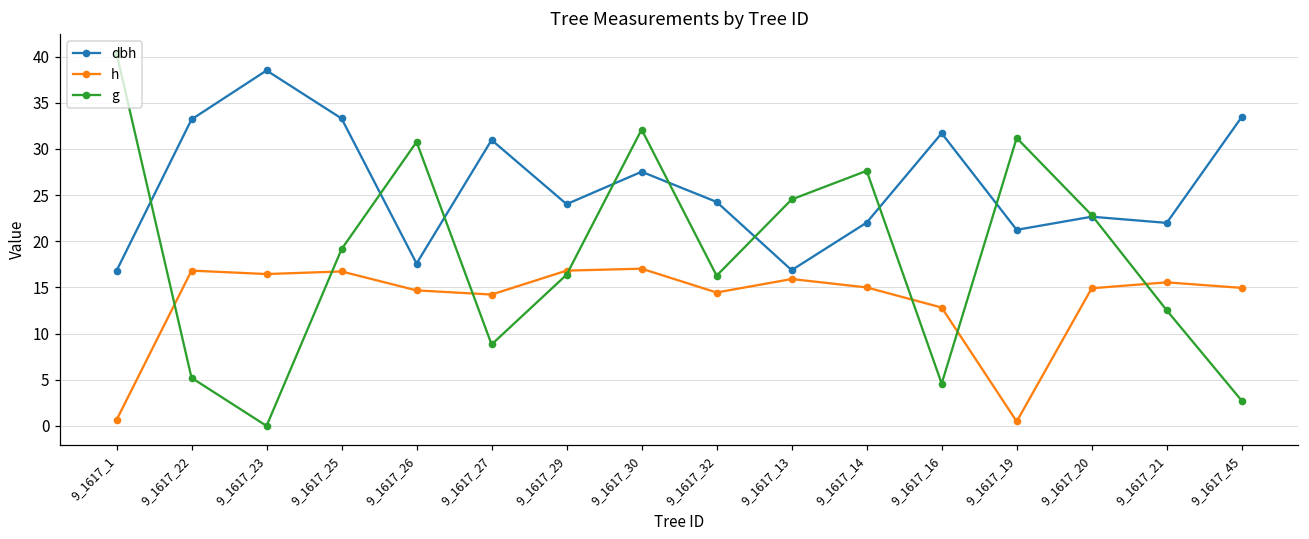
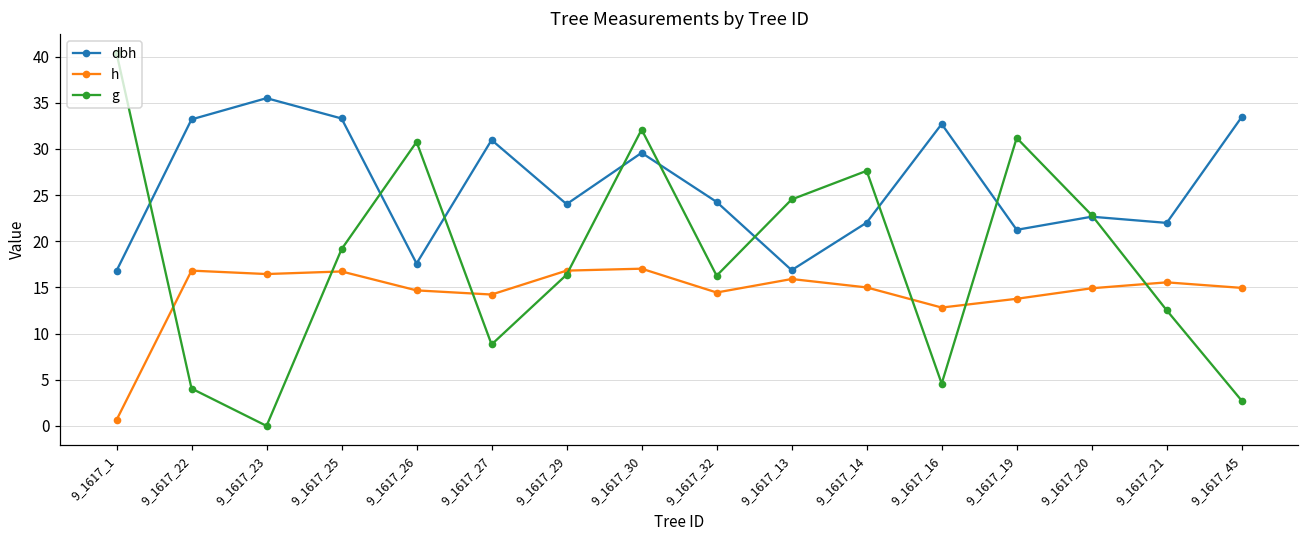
  {
    "dbh": {
      "9_1617_1": 17,
      "9_1617_22": 33,
-     "9_1617_23": 39,
+     "9_1617_23": 36,
      "9_1617_25": 33,
      "9_1617_26": 18,
      "9_1617_27": 31,
      "9_1617_29": 24,
-     "9_1617_30": 28,
+     "9_1617_30": 30,
      "9_1617_32": 24,
      "9_1617_13": 17,
      "9_1617_14": 22,
-     "9_1617_16": 32,
+     "9_1617_16": 33,
      "9_1617_19": 21,
      "9_1617_21": 22,
      "9_1617_45": 33
    },
    "h": {
      "9_1617_1": 1,
      "9_1617_22": 17,
      "9_1617_23": 16,
      "9_1617_25": 17,
      "9_1617_26": 15,
      "9_1617_27": 14,
      "9_1617_29": 17,
      "9_1617_30": 17,
      "9_1617_32": 14,
      "9_1617_13": 16,
      "9_1617_14": 15,
      "9_1617_16": 13,
-     "9_1617_19": 0,
+     "9_1617_19": 14,
      "9_1617_20": 15,
      "9_1617_21": 16,
      "9_1617_45": 15
    },
    "g": {
-     "9_1617_22": 5,
+     "9_1617_22": 4,
      "9_1617_23": 0,
      "9_1617_25": 19,
      "9_1617_26": 31,
      "9_1617_27": 9,
      "9_1617_29": 16,
      "9_1617_30": 32,
      "9_1617_32": 16,
      "9_1617_13": 25,
      "9_1617_14": 28,
      "9_1617_16": 5,
      "9_1617_19": 31,
      "9_1617_21": 13,
      "9_1617_45": 3
    }
  }
